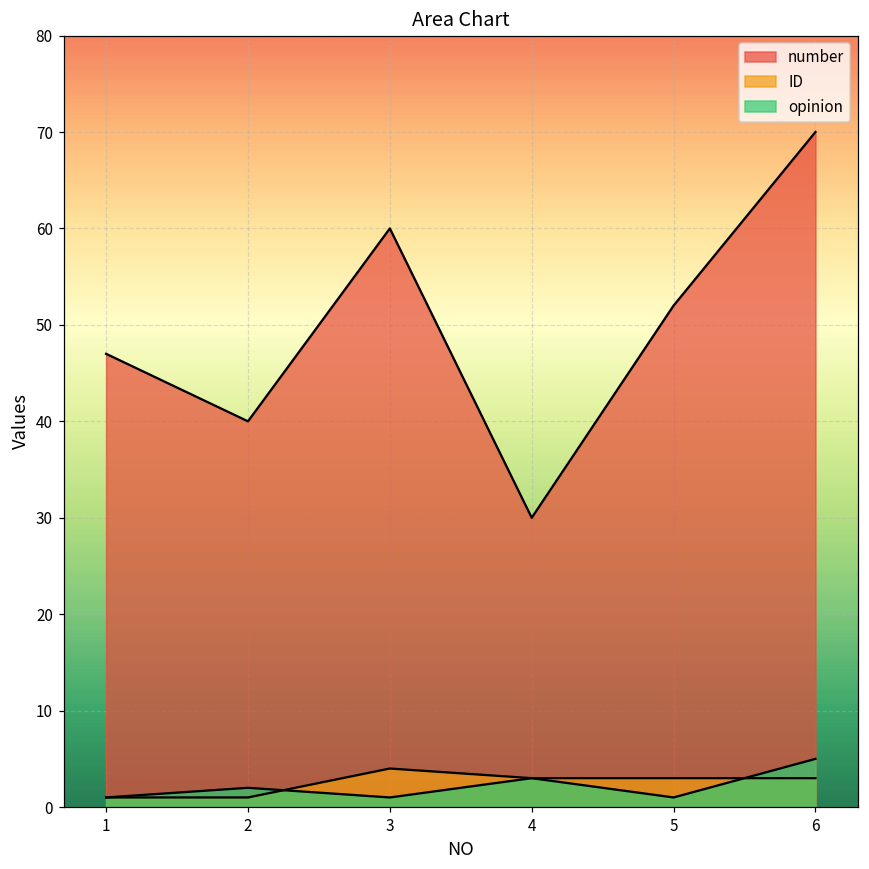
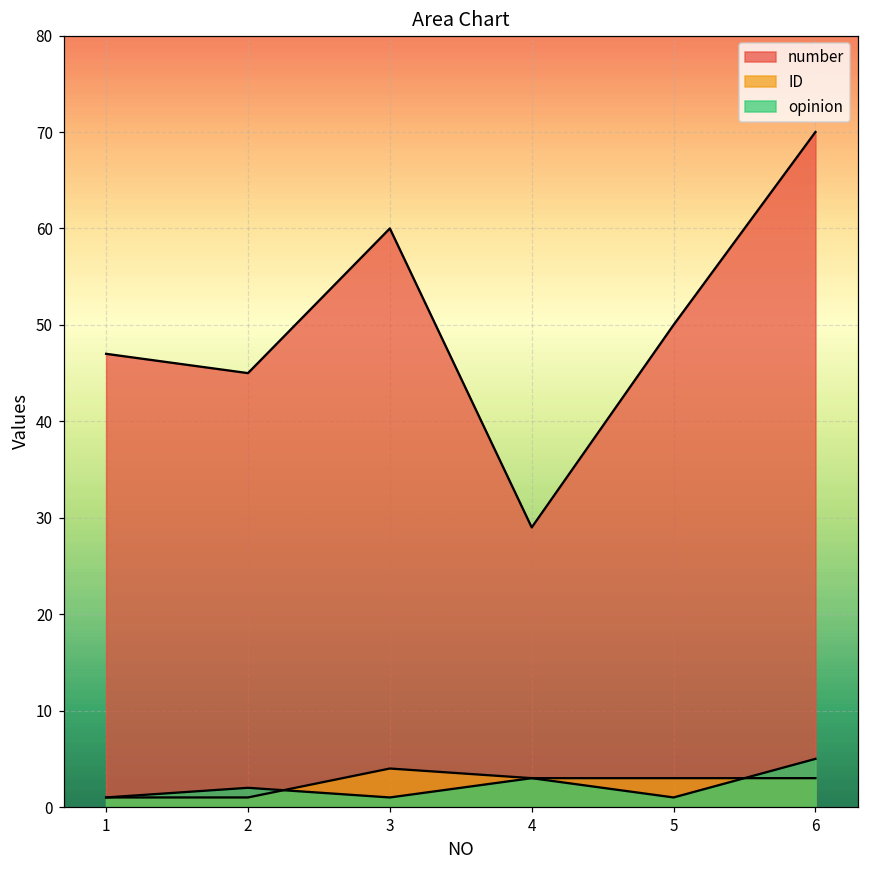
  {
    "number": {
      "1": 47,
-     "2": 40,
+     "2": 45,
      "3": 60,
-     "4": 30,
-     "5": 52,
+     "4": 29,
+     "5": 50,
      "6": 70
    },
    "ID": {
      "2": 1,
      "3": 4,
      "5": 3,
      "6": 3
    },
    "opinion": {
      "2": 2,
      "3": 1,
      "5": 1,
      "6": 5
    }
  }
